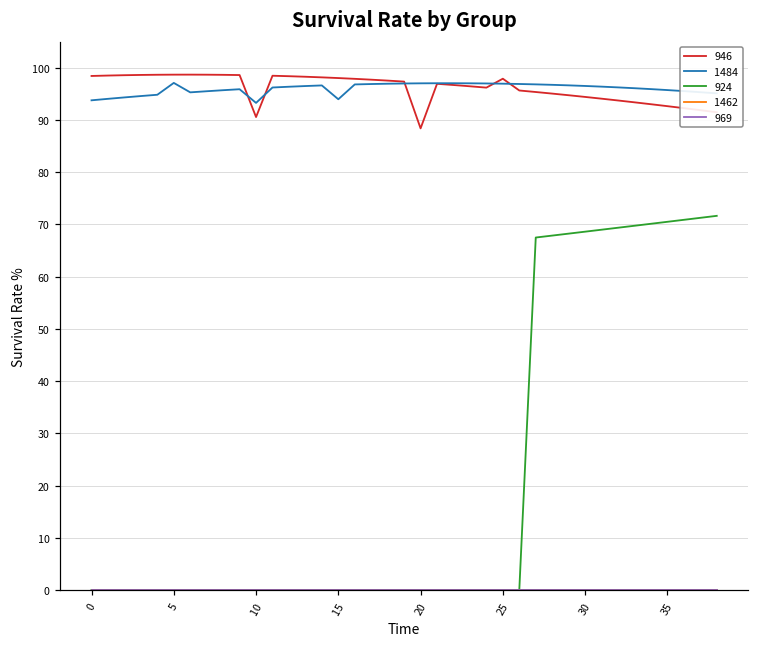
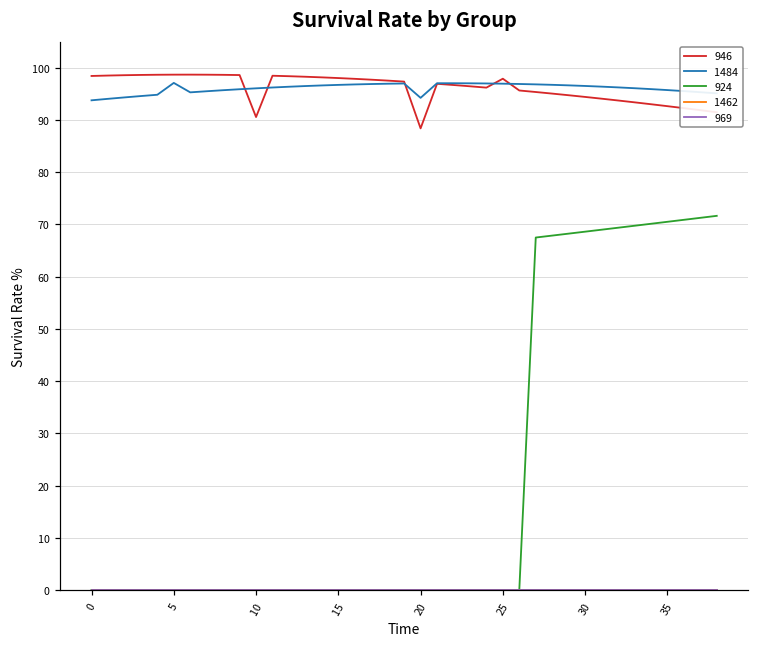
  {
    "946": {
      "0": 98,
      "5": 99,
      "10": 91,
      "15": 98,
      "20": 88,
      "25": 98,
      "30": 94,
      "35": 93
    },
    "1484": {
      "0": 94,
      "5": 97,
-     "10": 93,
-     "15": 94,
-     "20": 97,
+     "10": 96,
+     "15": 97,
+     "20": 94,
      "25": 97,
      "30": 97,
      "35": 96
    },
    "924": {
      "30": 69,
      "35": 71
    },
    "969": {
      "30": 0,
      "35": 0
    }
  }
